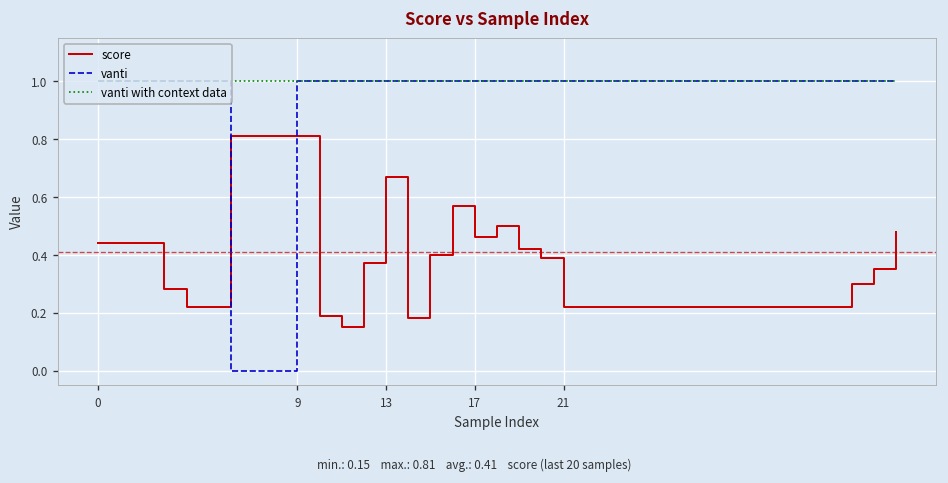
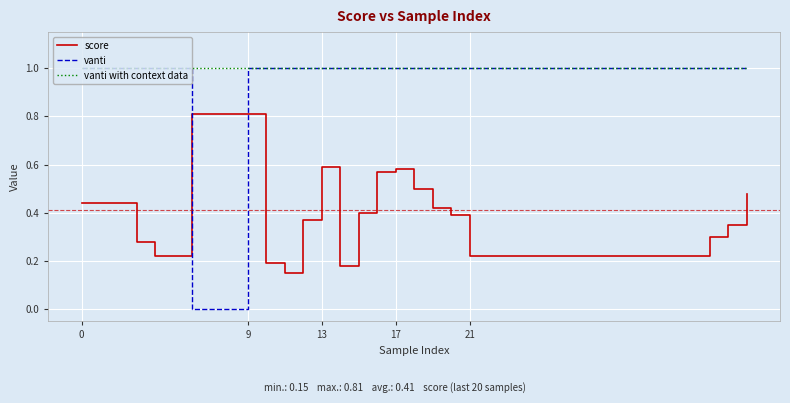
  {
    "score": {
      "0": 0.44,
      "9": 0.81,
-     "13": 0.67,
-     "17": 0.46,
+     "13": 0.59,
+     "17": 0.58,
      "21": 0.22
    }
  }
